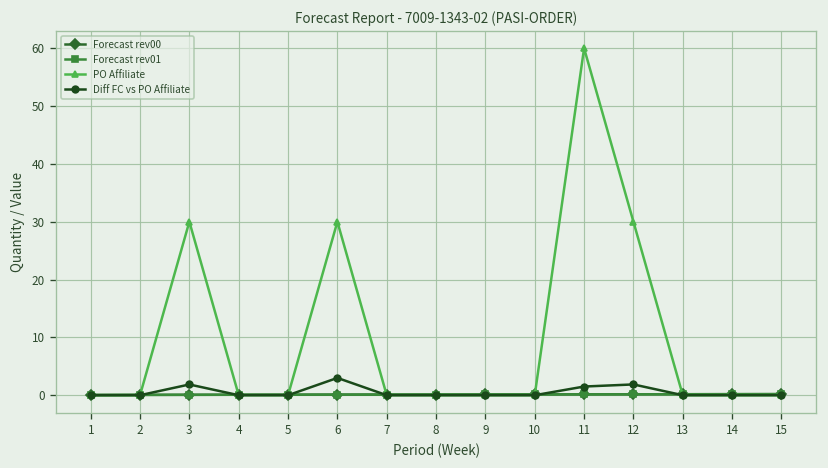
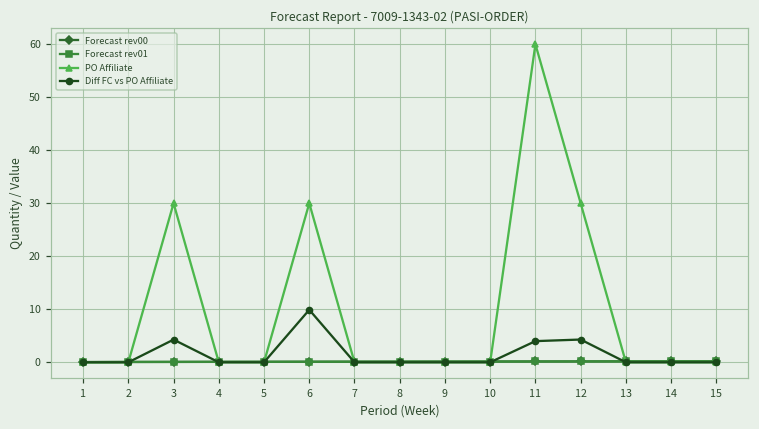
  {
    "Diff FC vs PO Affiliate": {
-     "3": 2,
-     "6": 3,
-     "11": 2,
-     "12": 2
+     "3": 4,
+     "6": 10,
+     "11": 4,
+     "12": 4
    }
  }
